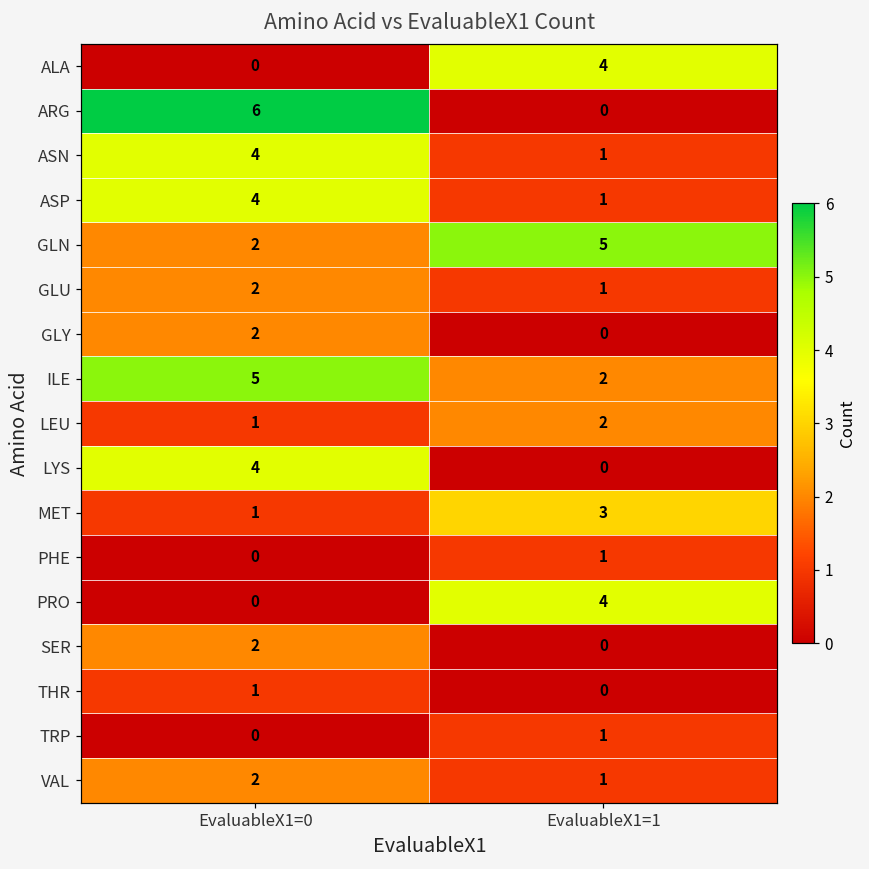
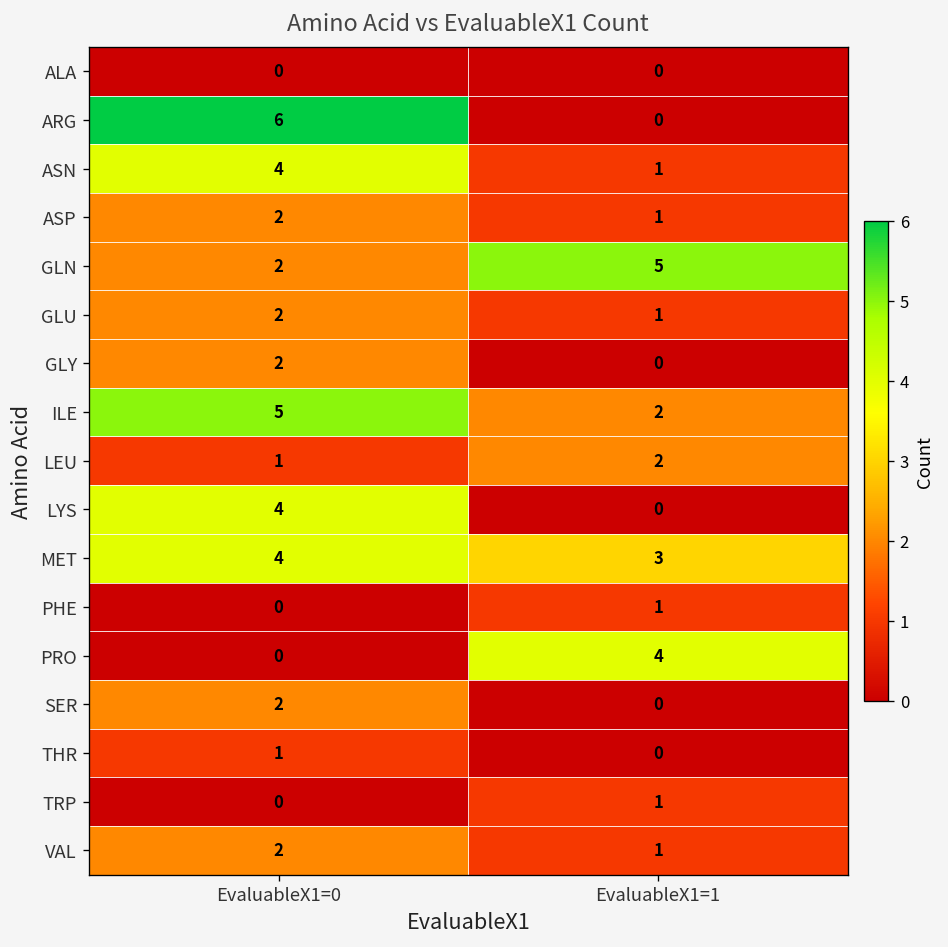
  {
    "ALA": {
      "EvaluableX1=0": 0,
-     "EvaluableX1=1": 4
+     "EvaluableX1=1": 0
    },
    "ARG": {
      "EvaluableX1=0": 6,
      "EvaluableX1=1": 0
    },
    "ASN": {
      "EvaluableX1=0": 4,
      "EvaluableX1=1": 1
    },
    "ASP": {
-     "EvaluableX1=0": 4,
+     "EvaluableX1=0": 2,
      "EvaluableX1=1": 1
    },
    "GLN": {
      "EvaluableX1=0": 2,
      "EvaluableX1=1": 5
    },
    "GLU": {
      "EvaluableX1=0": 2,
      "EvaluableX1=1": 1
    },
    "GLY": {
      "EvaluableX1=0": 2,
      "EvaluableX1=1": 0
    },
    "ILE": {
      "EvaluableX1=0": 5,
      "EvaluableX1=1": 2
    },
    "LEU": {
      "EvaluableX1=0": 1,
      "EvaluableX1=1": 2
    },
    "LYS": {
      "EvaluableX1=0": 4,
      "EvaluableX1=1": 0
    },
    "MET": {
-     "EvaluableX1=0": 1,
+     "EvaluableX1=0": 4,
      "EvaluableX1=1": 3
    },
    "PHE": {
      "EvaluableX1=0": 0,
      "EvaluableX1=1": 1
    },
    "PRO": {
      "EvaluableX1=0": 0,
      "EvaluableX1=1": 4
    },
    "SER": {
      "EvaluableX1=0": 2,
      "EvaluableX1=1": 0
    },
    "THR": {
      "EvaluableX1=0": 1,
      "EvaluableX1=1": 0
    },
    "TRP": {
      "EvaluableX1=0": 0,
      "EvaluableX1=1": 1
    },
    "VAL": {
      "EvaluableX1=0": 2,
      "EvaluableX1=1": 1
    }
  }
